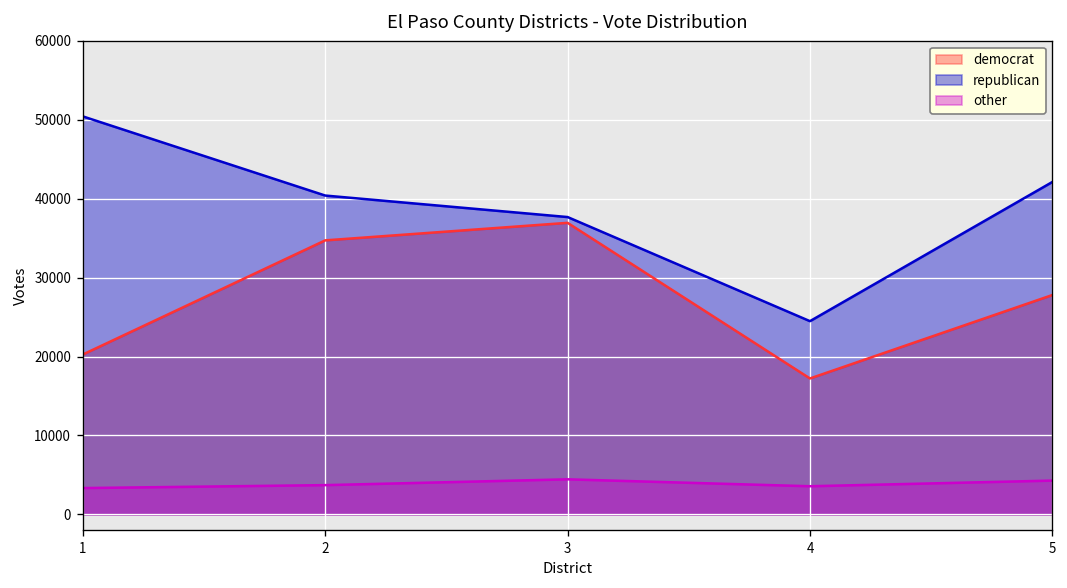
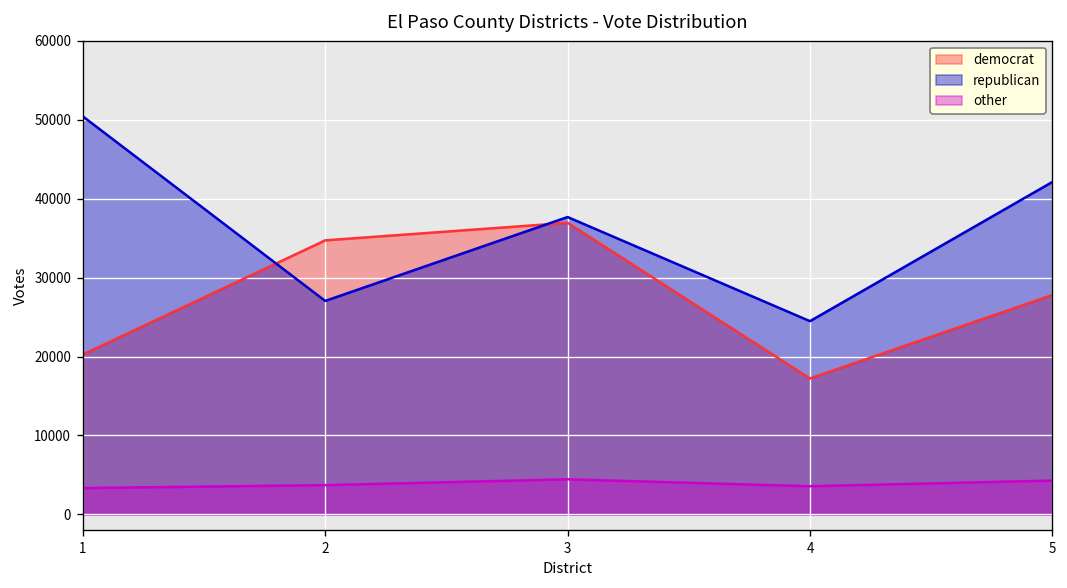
  {
    "democrat": {
      "1": 20000,
      "2": 35000,
      "3": 37000,
      "4": 17000,
      "5": 28000
    },
    "republican": {
      "1": 50000,
-     "2": 40000,
+     "2": 27000,
      "3": 38000,
      "4": 24000,
      "5": 42000
    },
    "other": {
      "1": 3000,
      "2": 4000,
      "3": 4000,
      "4": 4000,
      "5": 4000
    }
  }
